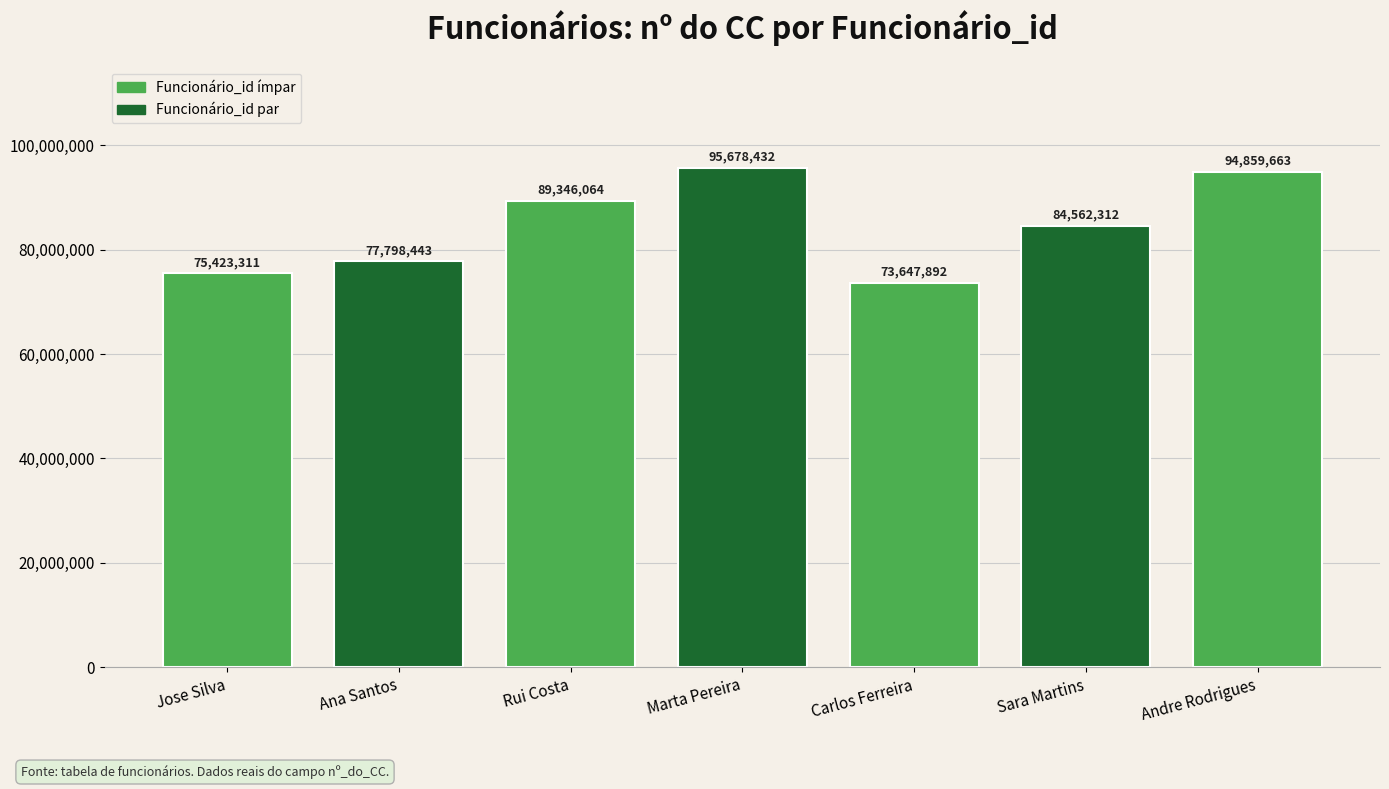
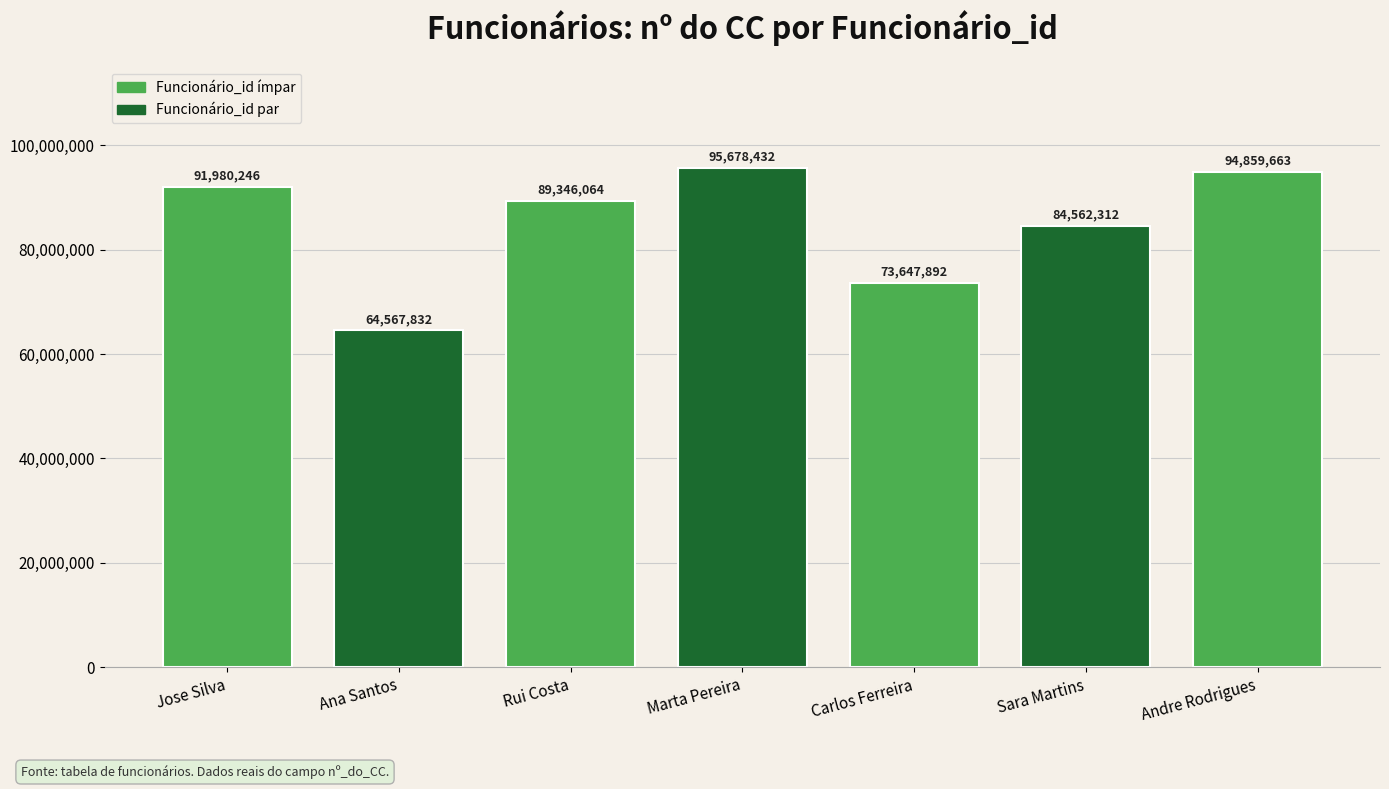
  {
-   "Jose Silva": "75,423,311",
-   "Ana Santos": "77,798,443",
+   "Jose Silva": "91,980,246",
+   "Ana Santos": "64,567,832",
    "Rui Costa": "89,346,064",
    "Marta Pereira": "95,678,432",
    "Carlos Ferreira": "73,647,892",
    "Sara Martins": "84,562,312",
    "Andre Rodrigues": "94,859,663"
  }
